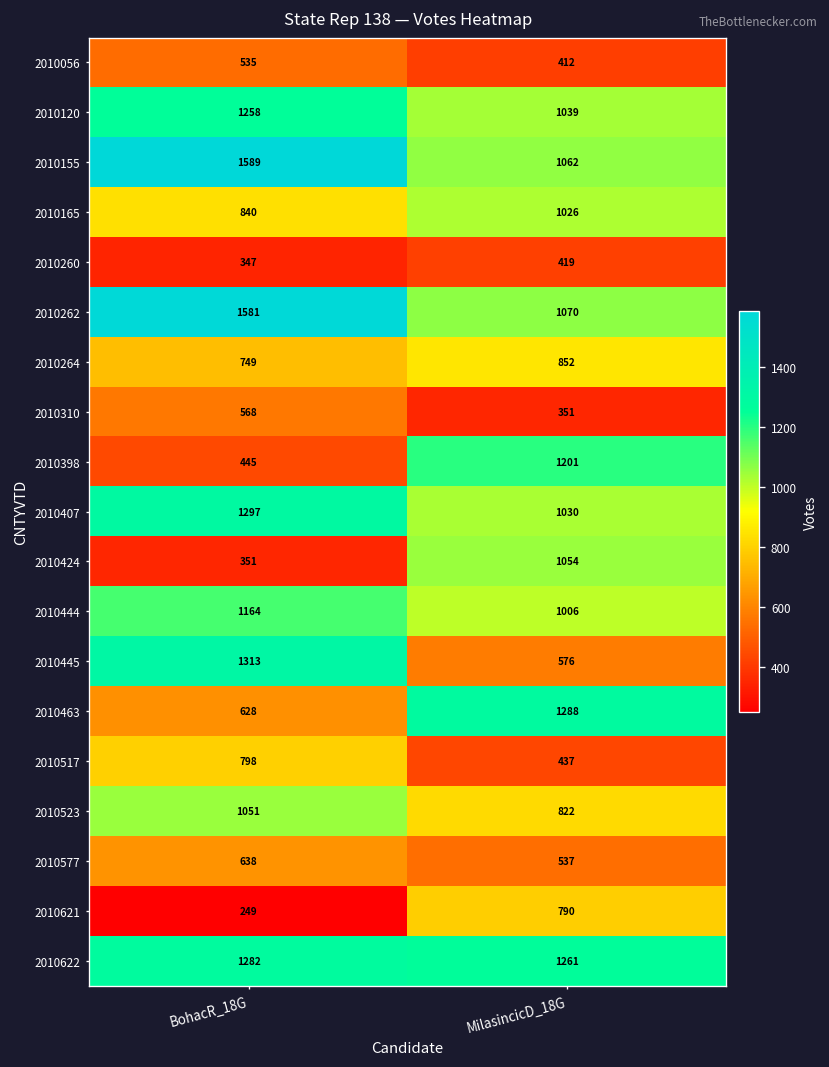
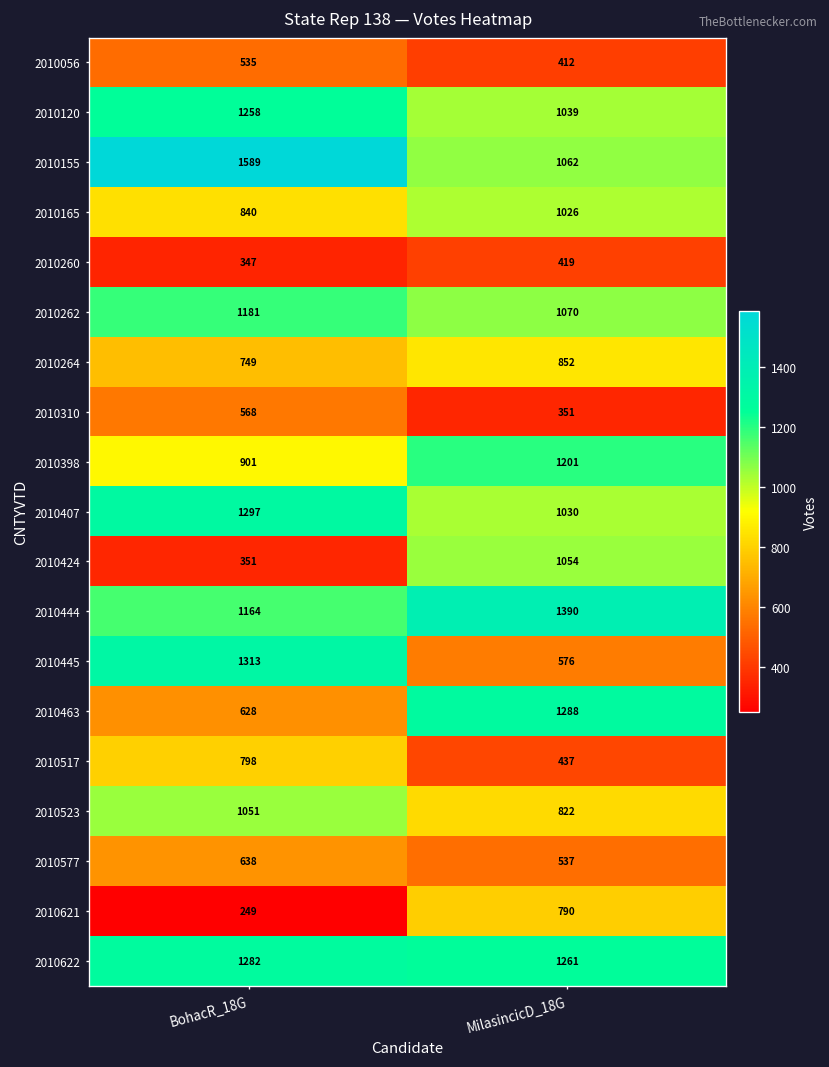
  {
    "2010056": {
      "BohacR_18G": 535,
      "MilasincicD_18G": 412
    },
    "2010120": {
      "BohacR_18G": 1258,
      "MilasincicD_18G": 1039
    },
    "2010155": {
      "BohacR_18G": 1589,
      "MilasincicD_18G": 1062
    },
    "2010165": {
      "BohacR_18G": 840,
      "MilasincicD_18G": 1026
    },
    "2010260": {
      "BohacR_18G": 347,
      "MilasincicD_18G": 419
    },
    "2010262": {
-     "BohacR_18G": 1581,
+     "BohacR_18G": 1181,
      "MilasincicD_18G": 1070
    },
    "2010264": {
      "BohacR_18G": 749,
      "MilasincicD_18G": 852
    },
    "2010310": {
      "BohacR_18G": 568,
      "MilasincicD_18G": 351
    },
    "2010398": {
-     "BohacR_18G": 445,
+     "BohacR_18G": 901,
      "MilasincicD_18G": 1201
    },
    "2010407": {
      "BohacR_18G": 1297,
      "MilasincicD_18G": 1030
    },
    "2010424": {
      "BohacR_18G": 351,
      "MilasincicD_18G": 1054
    },
    "2010444": {
      "BohacR_18G": 1164,
-     "MilasincicD_18G": 1006
+     "MilasincicD_18G": 1390
    },
    "2010445": {
      "BohacR_18G": 1313,
      "MilasincicD_18G": 576
    },
    "2010463": {
      "BohacR_18G": 628,
      "MilasincicD_18G": 1288
    },
    "2010517": {
      "BohacR_18G": 798,
      "MilasincicD_18G": 437
    },
    "2010523": {
      "BohacR_18G": 1051,
      "MilasincicD_18G": 822
    },
    "2010577": {
      "BohacR_18G": 638,
      "MilasincicD_18G": 537
    },
    "2010621": {
      "BohacR_18G": 249,
      "MilasincicD_18G": 790
    },
    "2010622": {
      "BohacR_18G": 1282,
      "MilasincicD_18G": 1261
    }
  }
